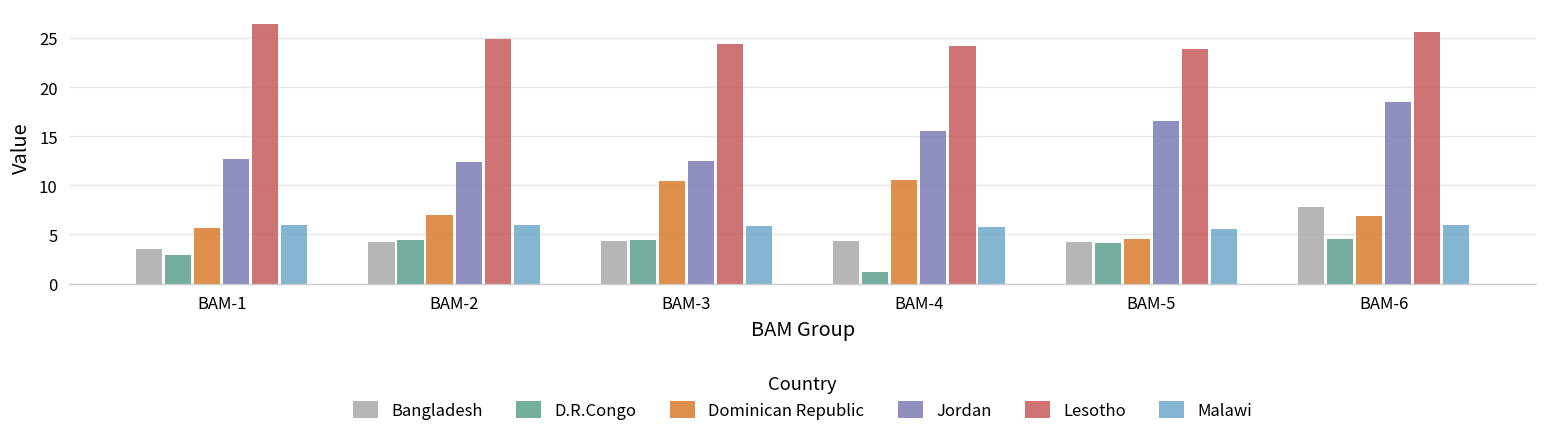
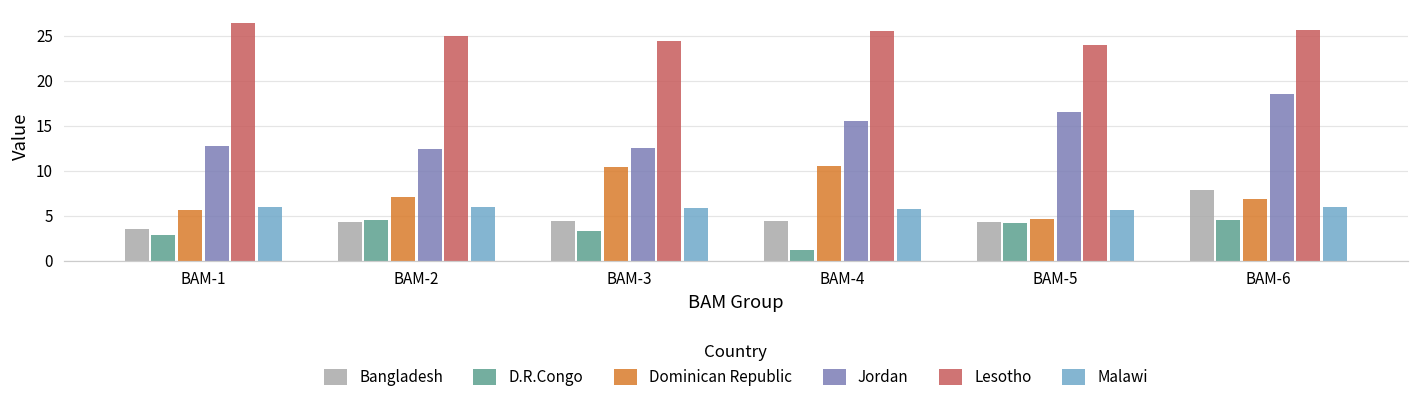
  {
    "Bangladesh": {
      "BAM-1": 4,
      "BAM-2": 4,
      "BAM-3": 4,
      "BAM-4": 4,
      "BAM-5": 4,
      "BAM-6": 8
    },
    "D.R.Congo": {
      "BAM-1": 3,
      "BAM-2": 4,
-     "BAM-3": 4,
+     "BAM-3": 3,
      "BAM-4": 1,
      "BAM-5": 4,
      "BAM-6": 5
    },
    "Dominican Republic": {
      "BAM-1": 6,
      "BAM-2": 7,
      "BAM-3": 10,
      "BAM-4": 11,
      "BAM-5": 5,
      "BAM-6": 7
    },
    "Lesotho": {
      "BAM-1": 26,
      "BAM-2": 25,
      "BAM-3": 24,
-     "BAM-4": 24,
+     "BAM-4": 25,
      "BAM-5": 24,
      "BAM-6": 26
    }
  }
